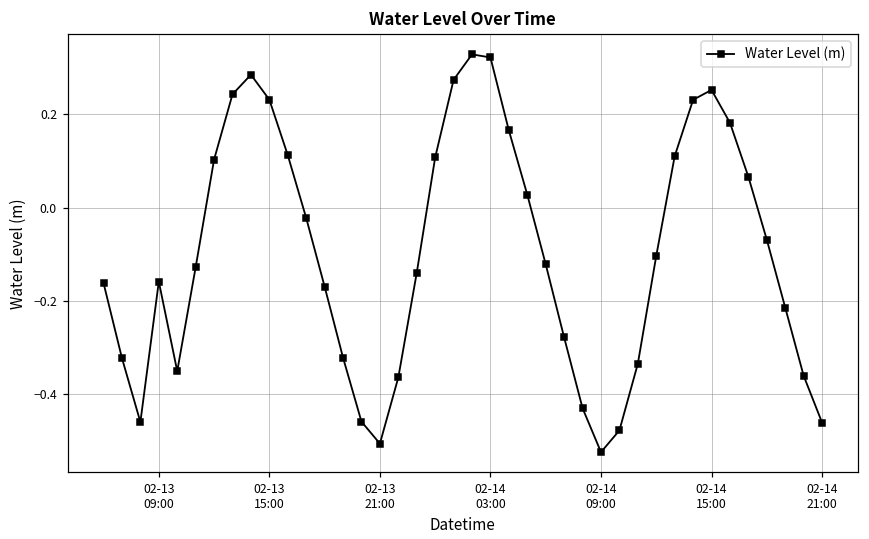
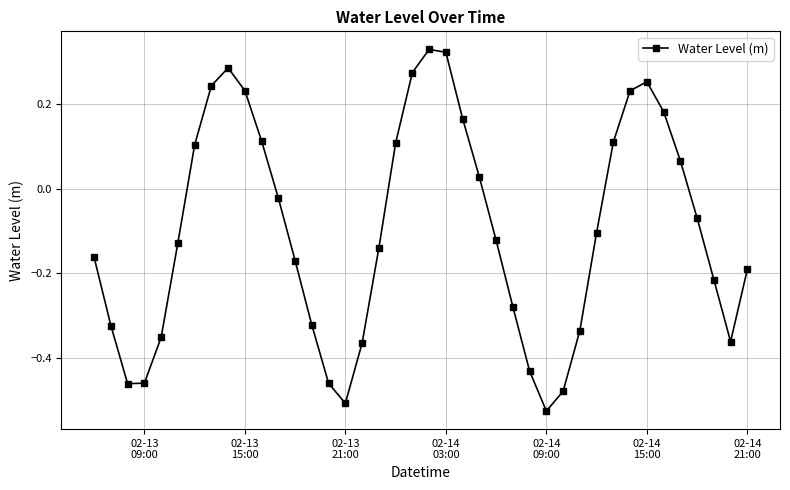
  {
-   "02-13 09:00": -0.16,
+   "02-13 09:00": -0.46,
    "02-13 15:00": 0.23,
    "02-13 21:00": -0.51,
    "02-14 03:00": 0.32,
    "02-14 09:00": -0.53,
    "02-14 15:00": 0.25,
-   "02-14 21:00": -0.46
+   "02-14 21:00": -0.19
  }
